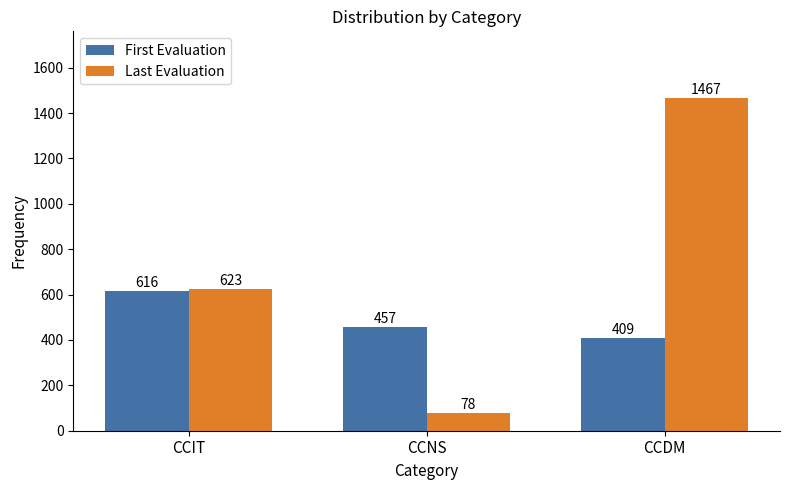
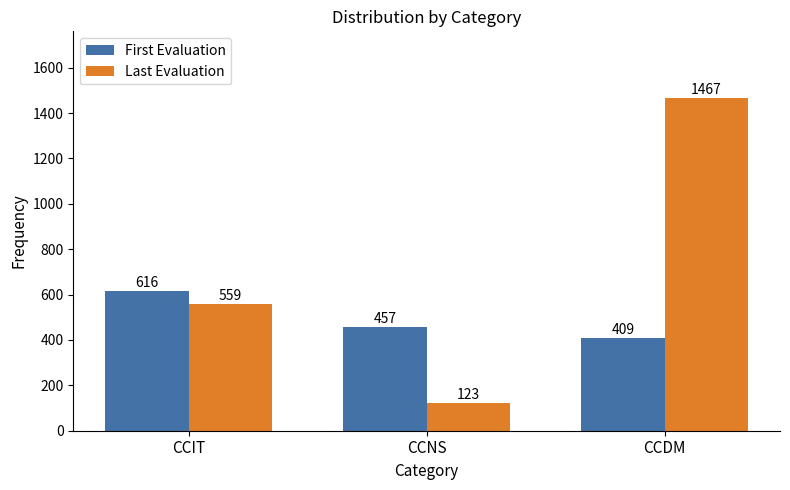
  {
    "First Evaluation": {
      "CCIT": 616,
      "CCNS": 457,
      "CCDM": 409
    },
    "Last Evaluation": {
-     "CCIT": 623,
-     "CCNS": 78,
+     "CCIT": 559,
+     "CCNS": 123,
      "CCDM": 1467
    }
  }
